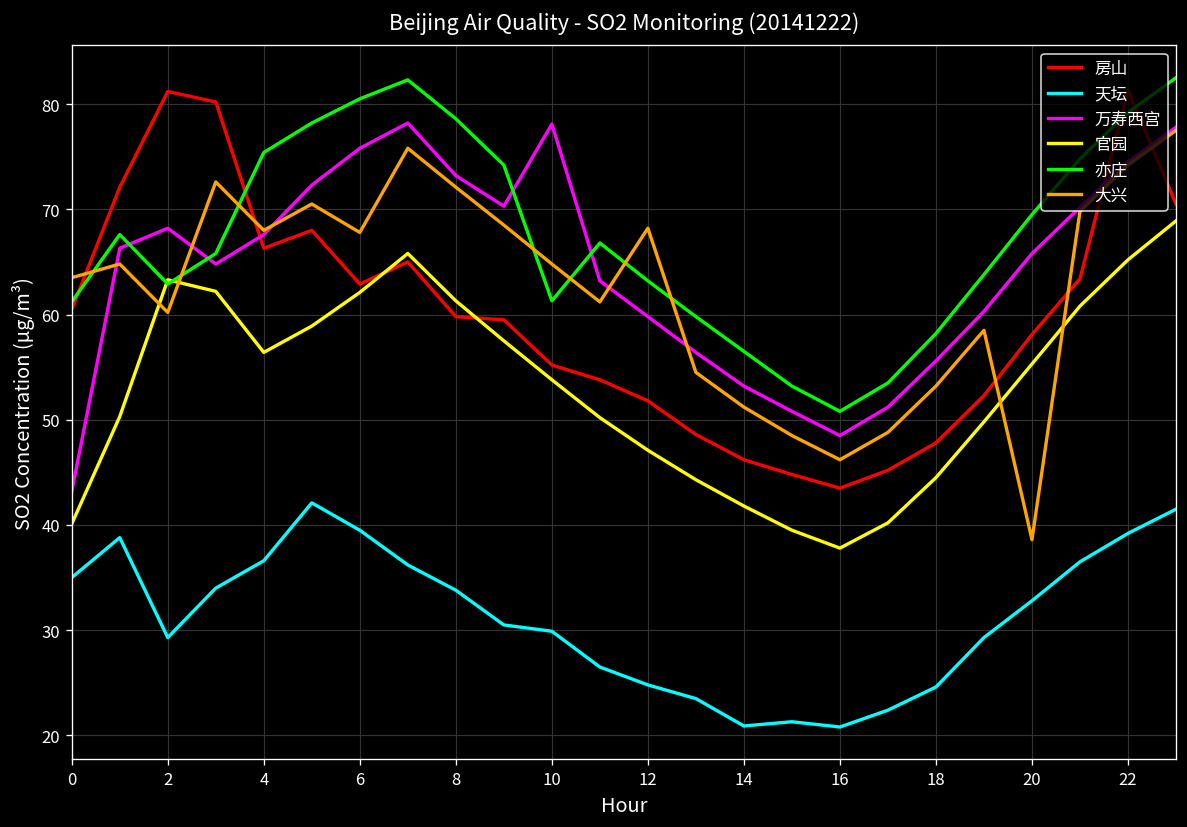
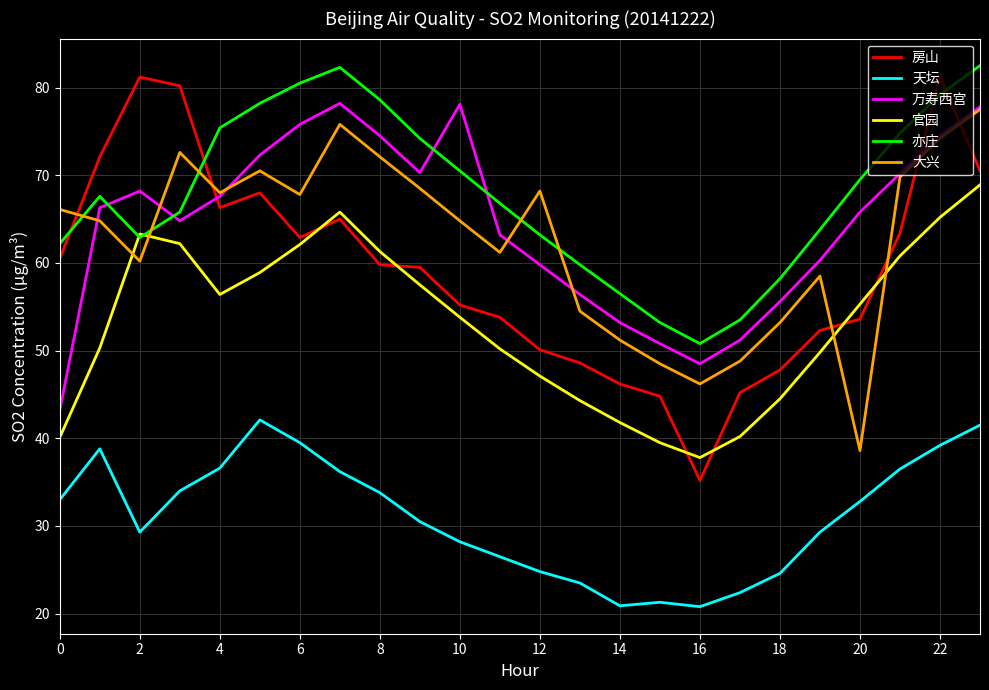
  {
    "房山": {
      "0": 61,
      "2": 81,
      "4": 66,
      "6": 63,
      "8": 60,
      "10": 55,
-     "12": 52,
+     "12": 50,
      "14": 46,
-     "16": 44,
+     "16": 35,
      "18": 48,
-     "20": 58
+     "20": 54
    },
    "天坛": {
-     "0": 35,
+     "0": 33,
      "2": 29,
      "4": 37,
      "6": 40,
      "8": 34,
-     "10": 30,
+     "10": 28,
      "12": 25,
      "14": 21,
      "16": 21,
      "18": 25,
      "20": 33,
      "22": 39
    },
    "万寿西宫": {
      "0": 43,
      "2": 68,
      "4": 68,
      "6": 76,
-     "8": 73,
+     "8": 75,
      "10": 78,
      "12": 60,
      "14": 53,
      "16": 49,
      "18": 56,
      "20": 66
    },
    "官园": {
      "0": 40,
      "2": 63,
      "4": 56,
      "6": 62,
      "8": 61,
      "10": 54,
      "12": 47,
      "14": 42,
      "16": 38,
      "18": 45,
      "20": 55,
      "22": 65
    },
    "亦庄": {
-     "0": 61,
+     "0": 62,
      "2": 63,
      "4": 75,
      "6": 81,
      "8": 79,
-     "10": 61,
+     "10": 71,
      "12": 63,
      "14": 57,
      "16": 51,
      "18": 58,
      "20": 70
    },
    "大兴": {
-     "0": 64,
+     "0": 66,
      "2": 60,
      "4": 68,
      "6": 68,
      "8": 72,
      "10": 65,
      "12": 68,
      "14": 51,
      "16": 46,
      "18": 53,
      "20": 39
    }
  }
